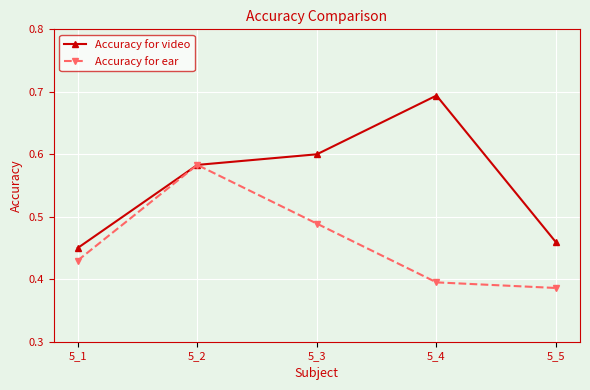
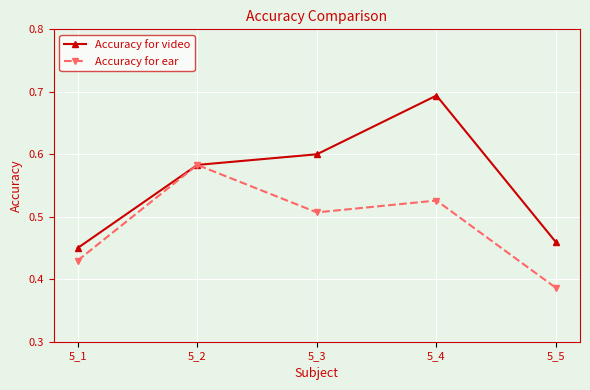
  {
    "Accuracy for video": {
      "5_1": 0.45,
      "5_3": 0.60,
      "5_4": 0.69,
      "5_5": 0.46
    },
    "Accuracy for ear": {
      "5_1": 0.43,
-     "5_3": 0.49,
-     "5_4": 0.40,
+     "5_3": 0.51,
+     "5_4": 0.53,
      "5_5": 0.39
    }
  }
